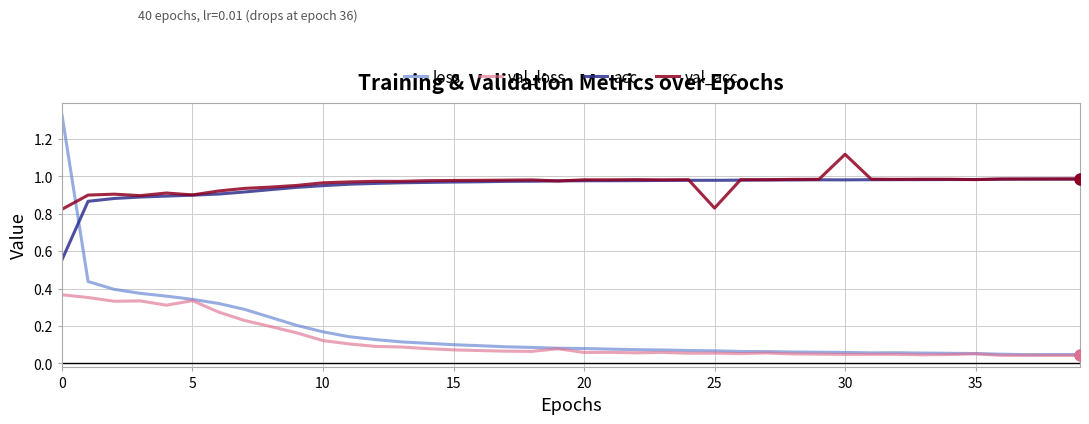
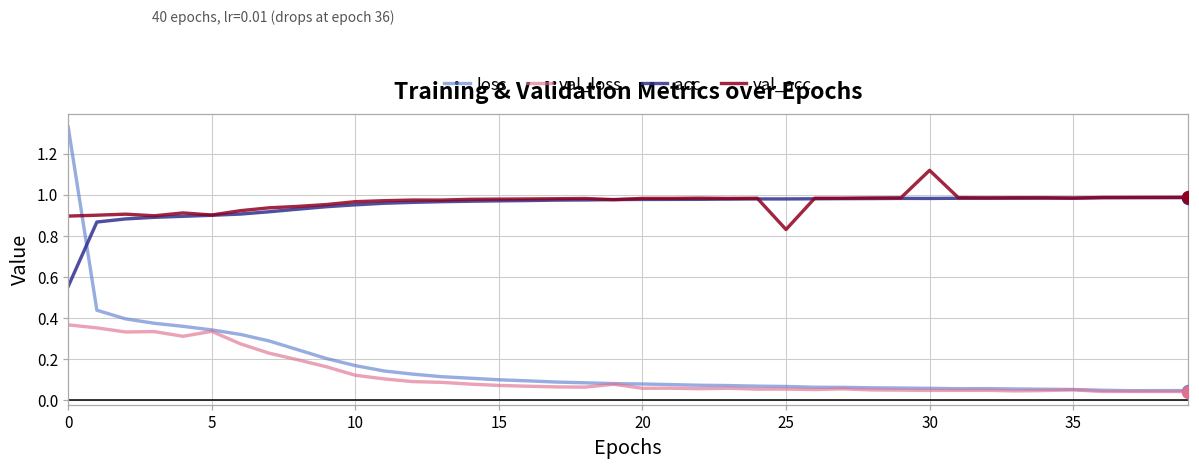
  {
    "val_acc": {
-     "0": 0.82,
+     "0": 0.90,
      "10": 0.97,
      "25": 0.83,
      "30": 1.12
    }
  }
